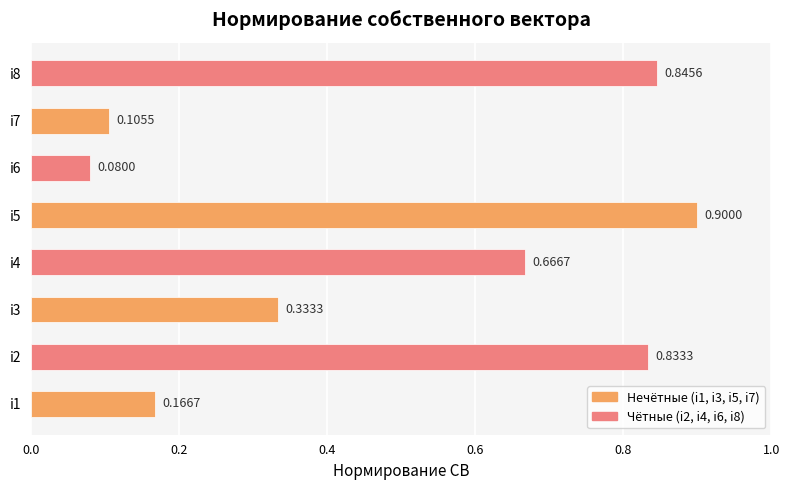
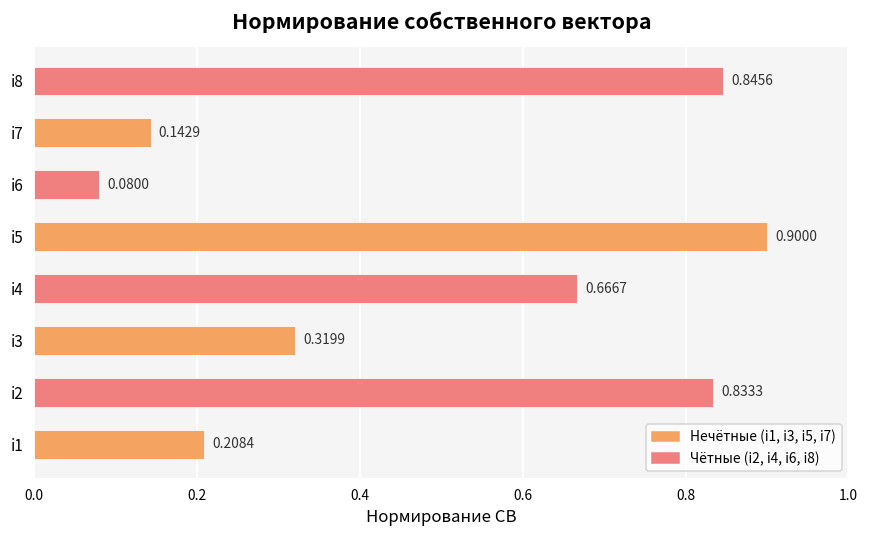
  {
    "i8": 0.8456,
-   "i7": 0.1055,
+   "i7": 0.1429,
    "i6": 0.0800,
    "i5": 0.9000,
    "i4": 0.6667,
-   "i3": 0.3333,
+   "i3": 0.3199,
    "i2": 0.8333,
-   "i1": 0.1667
+   "i1": 0.2084
  }
